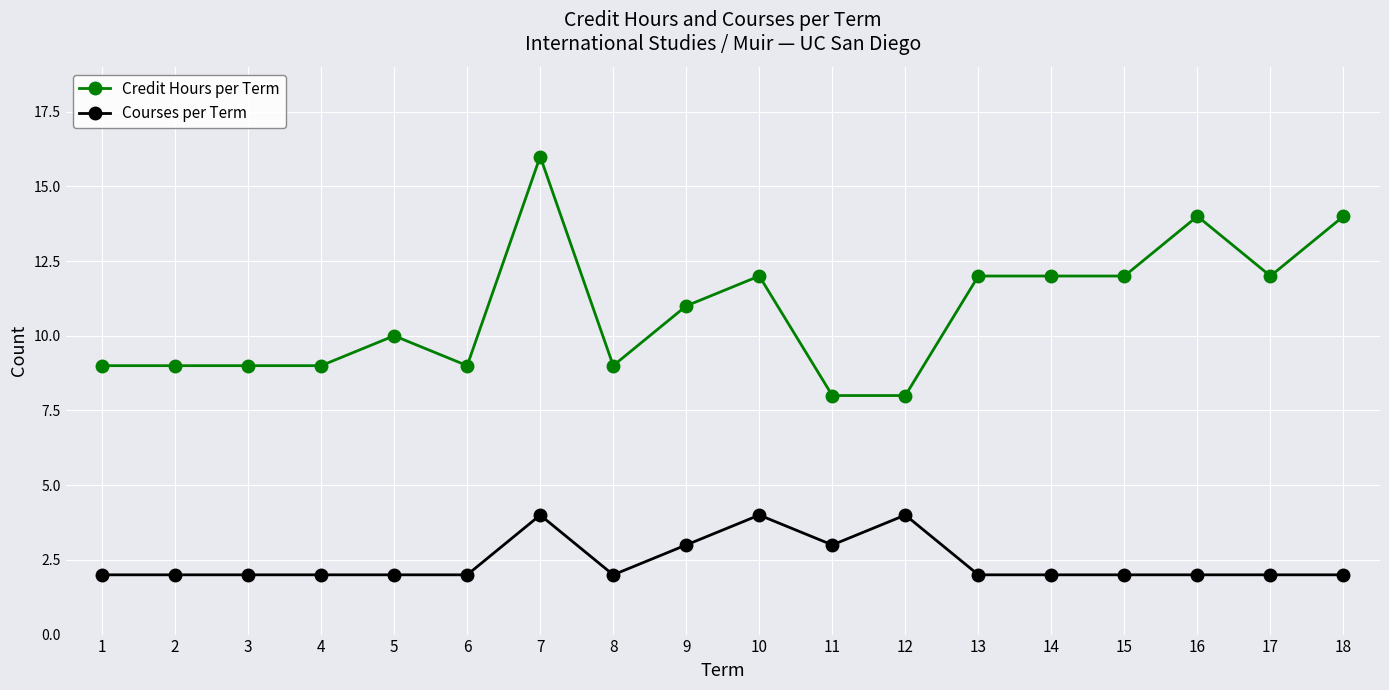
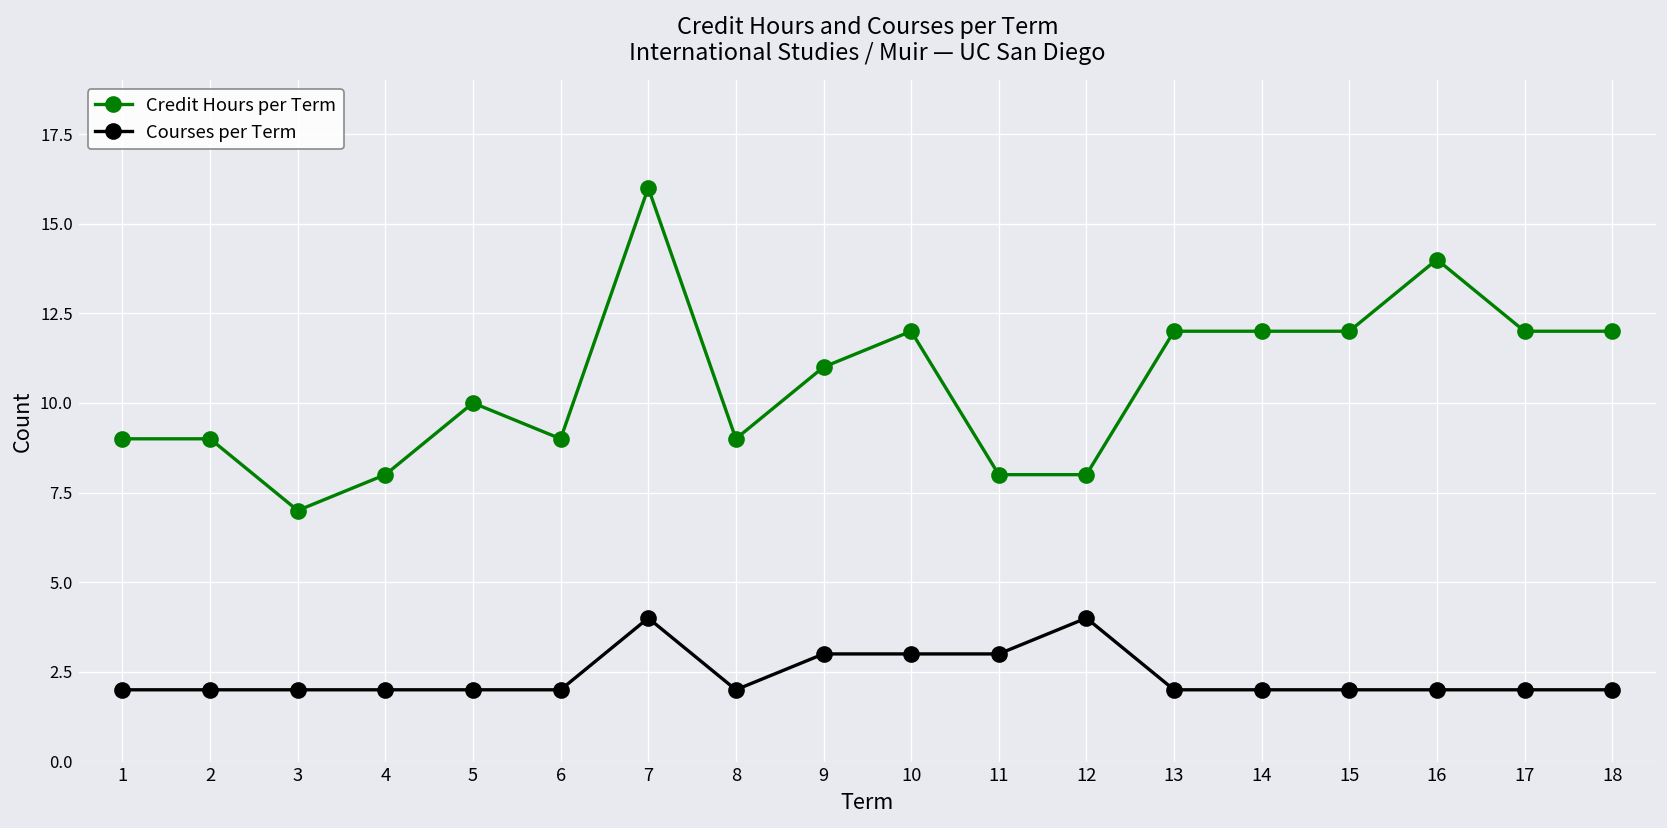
  {
    "Credit Hours per Term": {
      "1": 9,
      "2": 9,
-     "3": 9,
-     "4": 9,
+     "3": 7,
+     "4": 8,
      "5": 10,
      "6": 9,
      "7": 16,
      "8": 9,
      "9": 11,
      "10": 12,
      "11": 8,
      "12": 8,
      "13": 12,
      "14": 12,
      "15": 12,
      "16": 14,
      "17": 12,
-     "18": 14
+     "18": 12
    },
    "Courses per Term": {
      "1": 2,
      "2": 2,
      "3": 2,
      "4": 2,
      "5": 2,
      "6": 2,
      "7": 4,
      "8": 2,
      "9": 3,
-     "10": 4,
+     "10": 3,
      "11": 3,
      "12": 4,
      "13": 2,
      "14": 2,
      "15": 2,
      "16": 2,
      "17": 2,
      "18": 2
    }
  }
